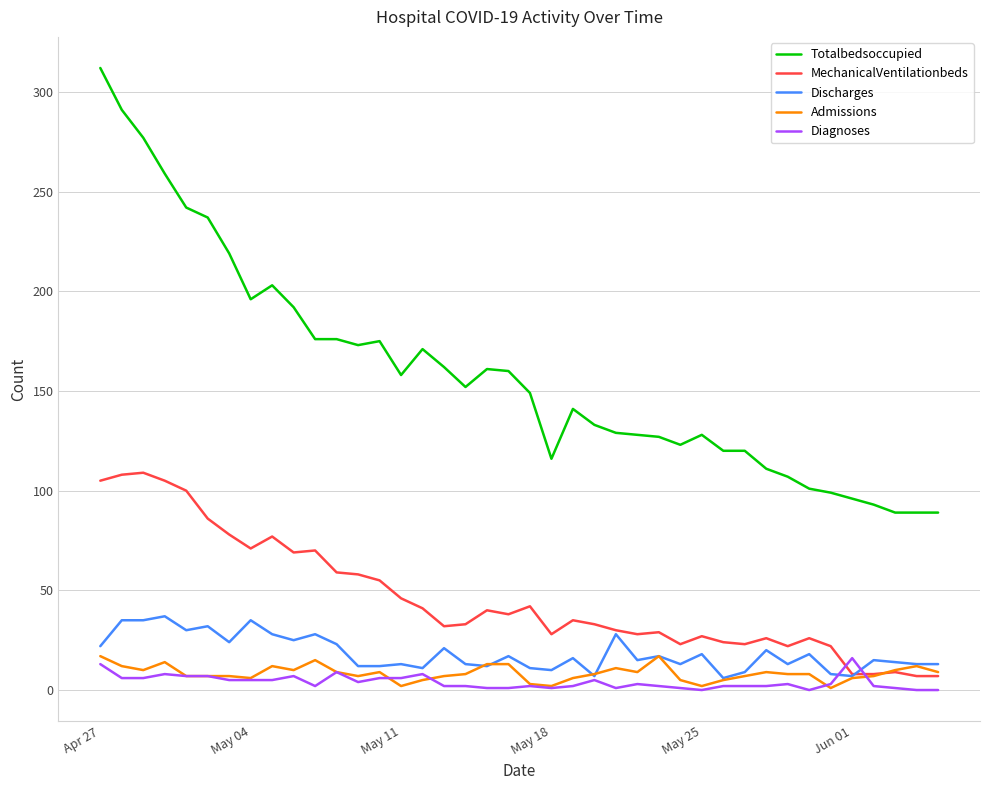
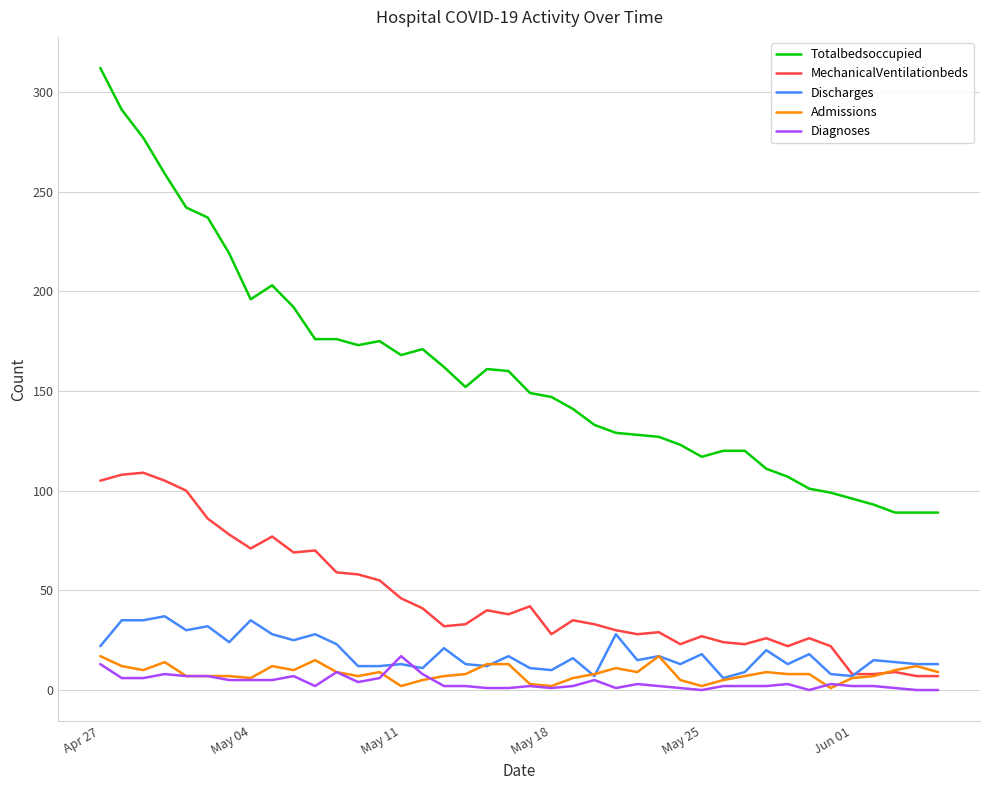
  {
    "Totalbedsoccupied": {
      "Apr 27": 312,
      "May 04": 196,
-     "May 11": 158,
-     "May 18": 116,
-     "May 25": 128,
+     "May 11": 168,
+     "May 18": 147,
+     "May 25": 117,
      "Jun 01": 96
    },
    "MechanicalVentilationbeds": {
      "Apr 27": 105,
      "May 04": 71,
      "May 11": 46,
      "May 18": 28,
      "May 25": 27
    },
    "Discharges": {
      "Apr 27": 22,
      "May 04": 35,
      "May 11": 13,
      "May 18": 10,
      "May 25": 18
    },
    "Admissions": {
      "Apr 27": 17,
      "May 11": 2,
      "May 25": 2
    },
    "Diagnoses": {
      "Apr 27": 13,
-     "May 11": 6,
+     "May 11": 17,
      "May 25": 0,
-     "Jun 01": 16
+     "Jun 01": 2
    }
  }
